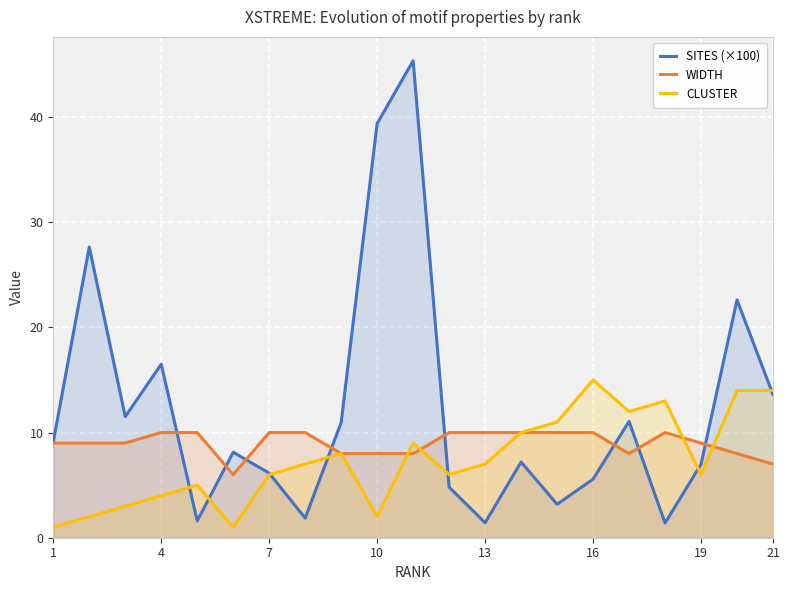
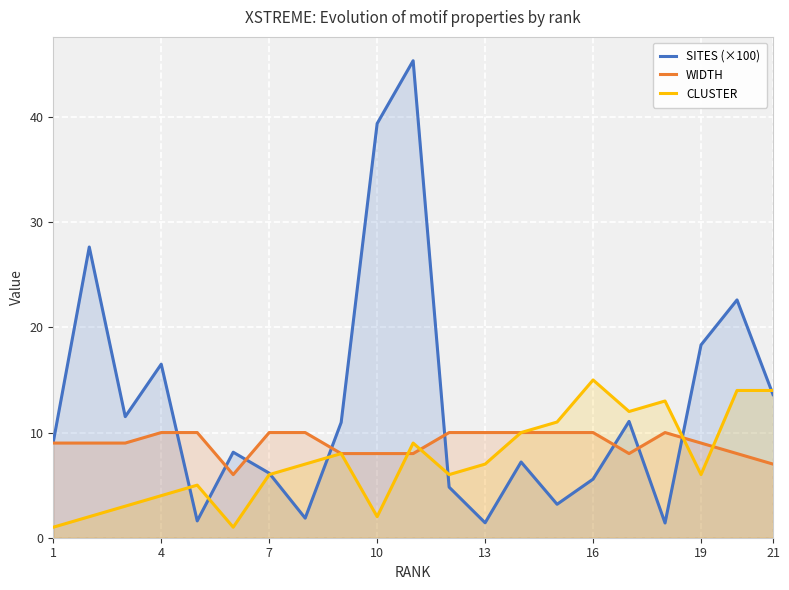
  {
    "SITES (×100)": {
      "4": 16.5,
      "10": 39.4,
      "13": 1.4,
      "16": 5.6,
-     "19": 7.0,
+     "19": 18.3,
      "21": 13.6
    },
    "WIDTH": {
      "4": 10.0,
      "7": 10.0,
      "10": 8.0,
      "13": 10.0,
      "16": 10.0,
      "19": 9.0,
      "21": 7.0
    },
    "CLUSTER": {
      "1": 1.0,
      "4": 4.0,
      "10": 2.0,
      "13": 7.0,
      "16": 15.0,
      "19": 6.0,
      "21": 14.0
    }
  }
